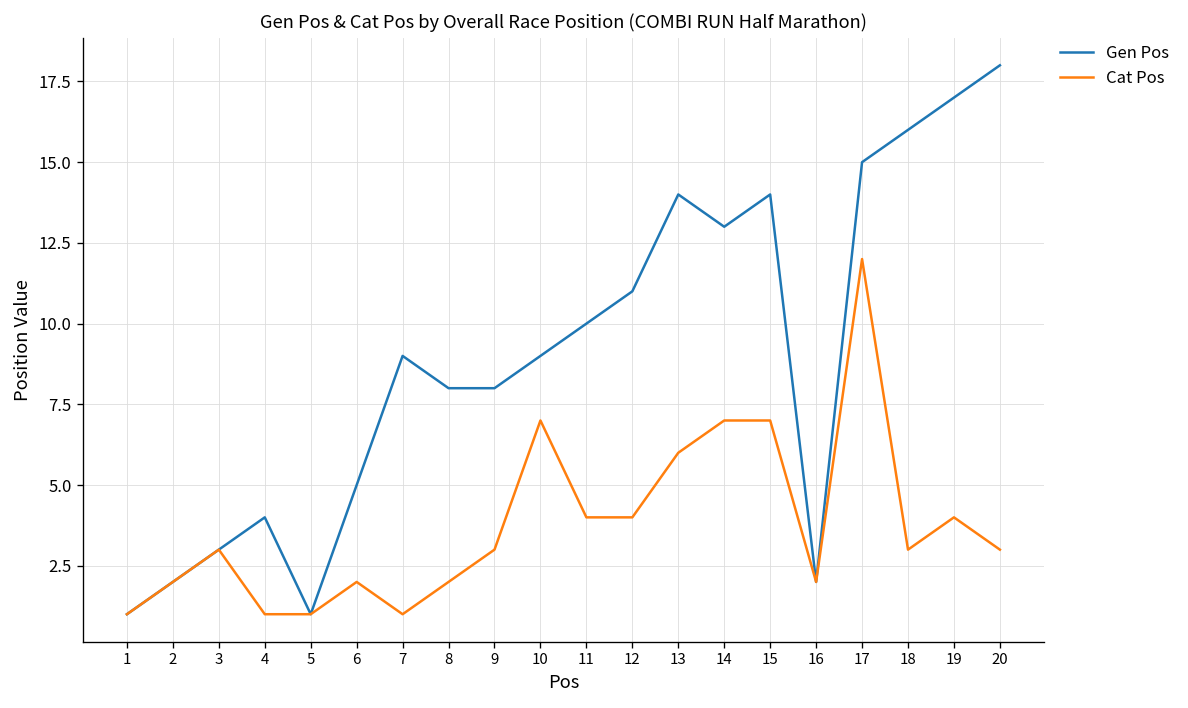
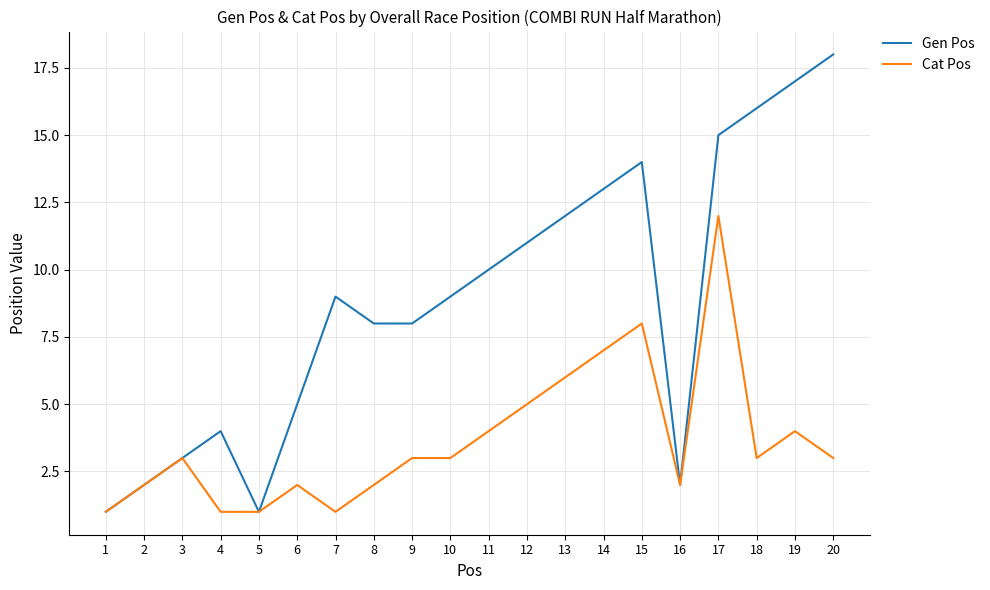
  {
    "Gen Pos": {
      "4": 4,
      "6": 5,
      "7": 9,
      "8": 8,
      "9": 8,
      "10": 9,
      "11": 10,
      "12": 11,
-     "13": 14,
+     "13": 12,
      "14": 13,
      "15": 14,
      "17": 15,
      "18": 16,
      "19": 17,
      "20": 18
    },
    "Cat Pos": {
      "4": 1,
      "6": 2,
      "7": 1,
      "8": 2,
      "9": 3,
-     "10": 7,
+     "10": 3,
      "11": 4,
-     "12": 4,
+     "12": 5,
      "13": 6,
      "14": 7,
-     "15": 7,
+     "15": 8,
      "17": 12,
      "18": 3,
      "19": 4,
      "20": 3
    }
  }
